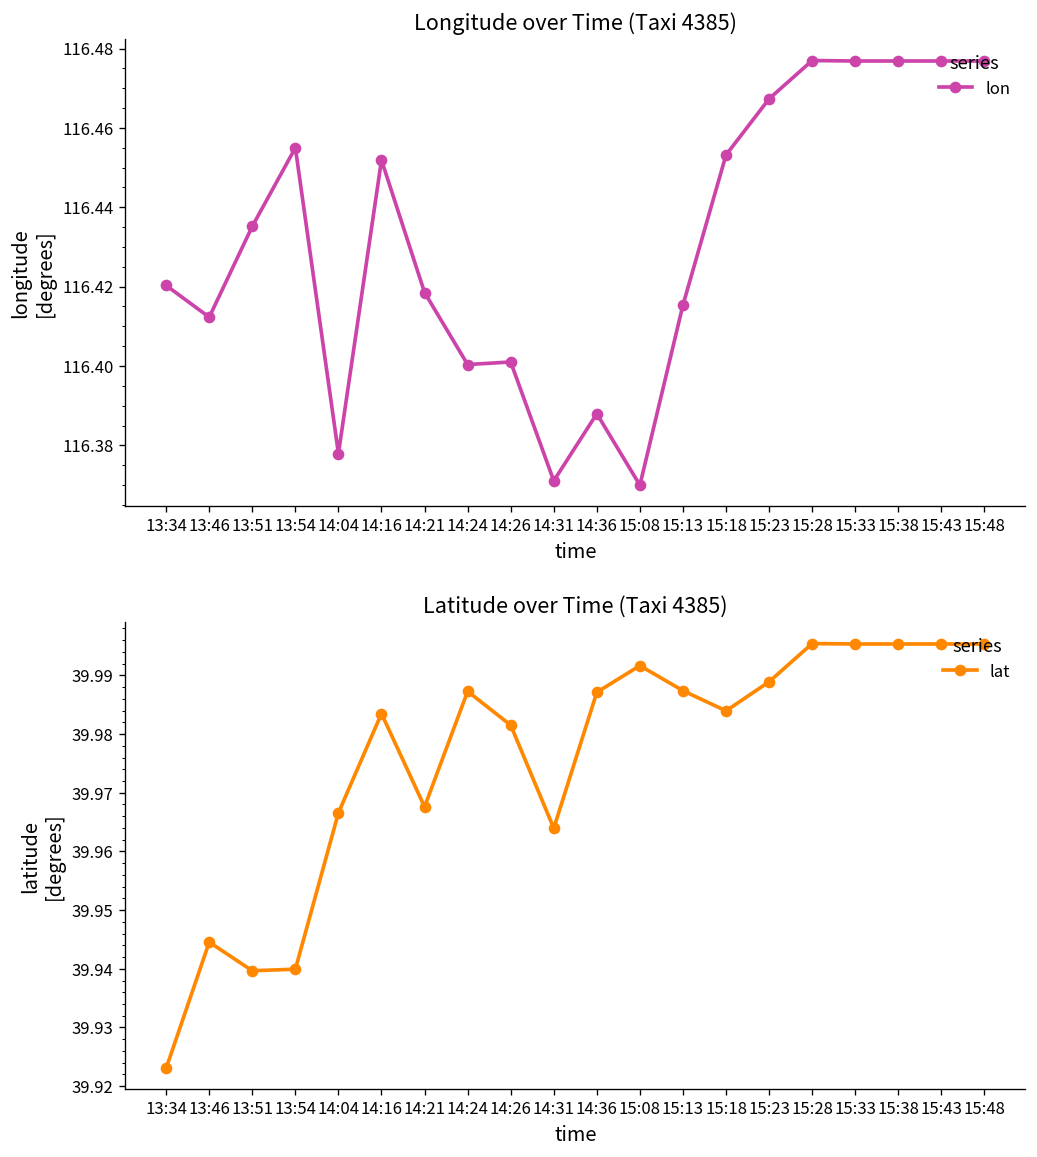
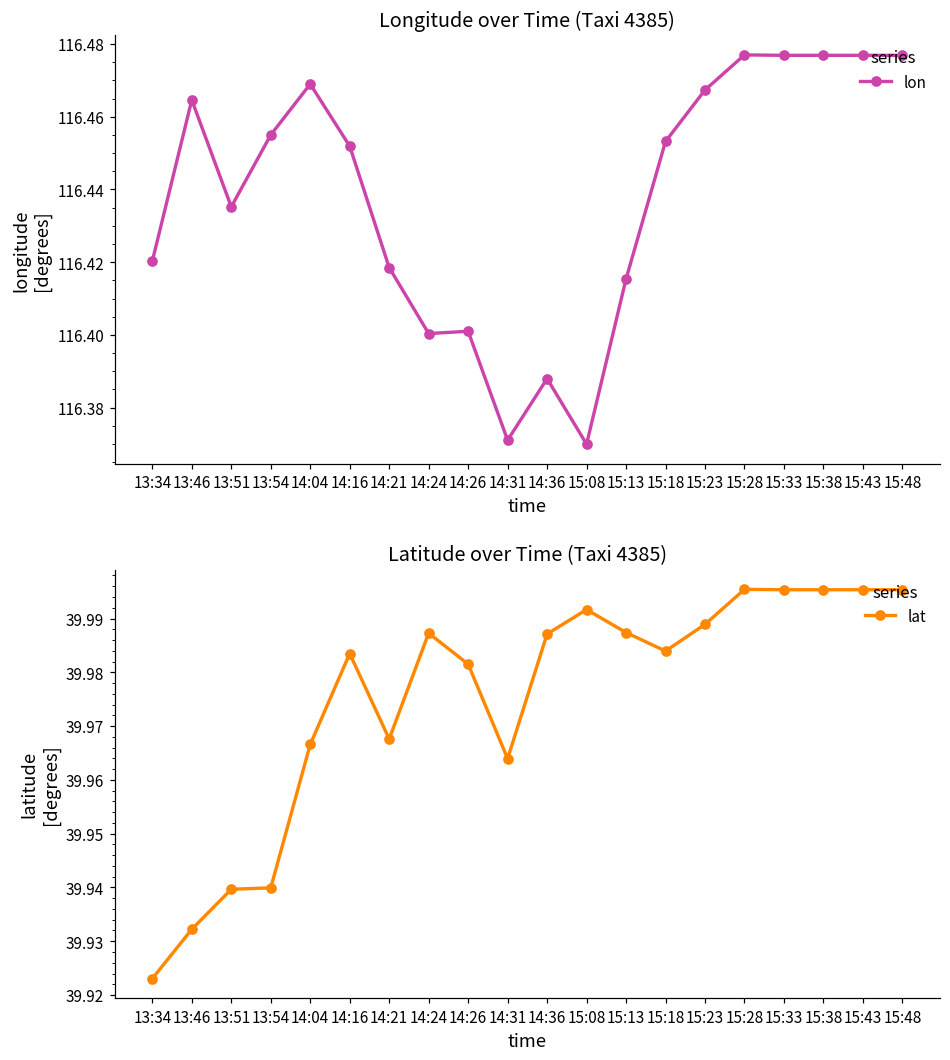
  {
    "Longitude over Time (Taxi 4385)": {
      "13:34": 116.420,
-     "13:46": 116.412,
+     "13:46": 116.465,
      "13:51": 116.435,
      "13:54": 116.455,
-     "14:04": 116.378,
+     "14:04": 116.469,
      "14:16": 116.452,
      "14:21": 116.419,
      "14:24": 116.400,
      "14:26": 116.401,
      "14:31": 116.371,
      "14:36": 116.388,
      "15:08": 116.370,
      "15:13": 116.415,
      "15:18": 116.453,
      "15:23": 116.467,
      "15:28": 116.477,
      "15:33": 116.477,
      "15:38": 116.477,
      "15:43": 116.477,
      "15:48": 116.477
    },
    "Latitude over Time (Taxi 4385)": {
      "13:34": 39.923,
-     "13:46": 39.945,
+     "13:46": 39.932,
      "13:51": 39.940,
      "13:54": 39.940,
      "14:04": 39.967,
      "14:16": 39.983,
      "14:21": 39.968,
      "14:24": 39.987,
      "14:26": 39.982,
      "14:31": 39.964,
      "14:36": 39.987,
      "15:08": 39.992,
      "15:13": 39.987,
      "15:18": 39.984,
      "15:23": 39.989,
      "15:28": 39.995,
      "15:33": 39.995,
      "15:38": 39.995,
      "15:43": 39.995,
      "15:48": 39.995
    }
  }
